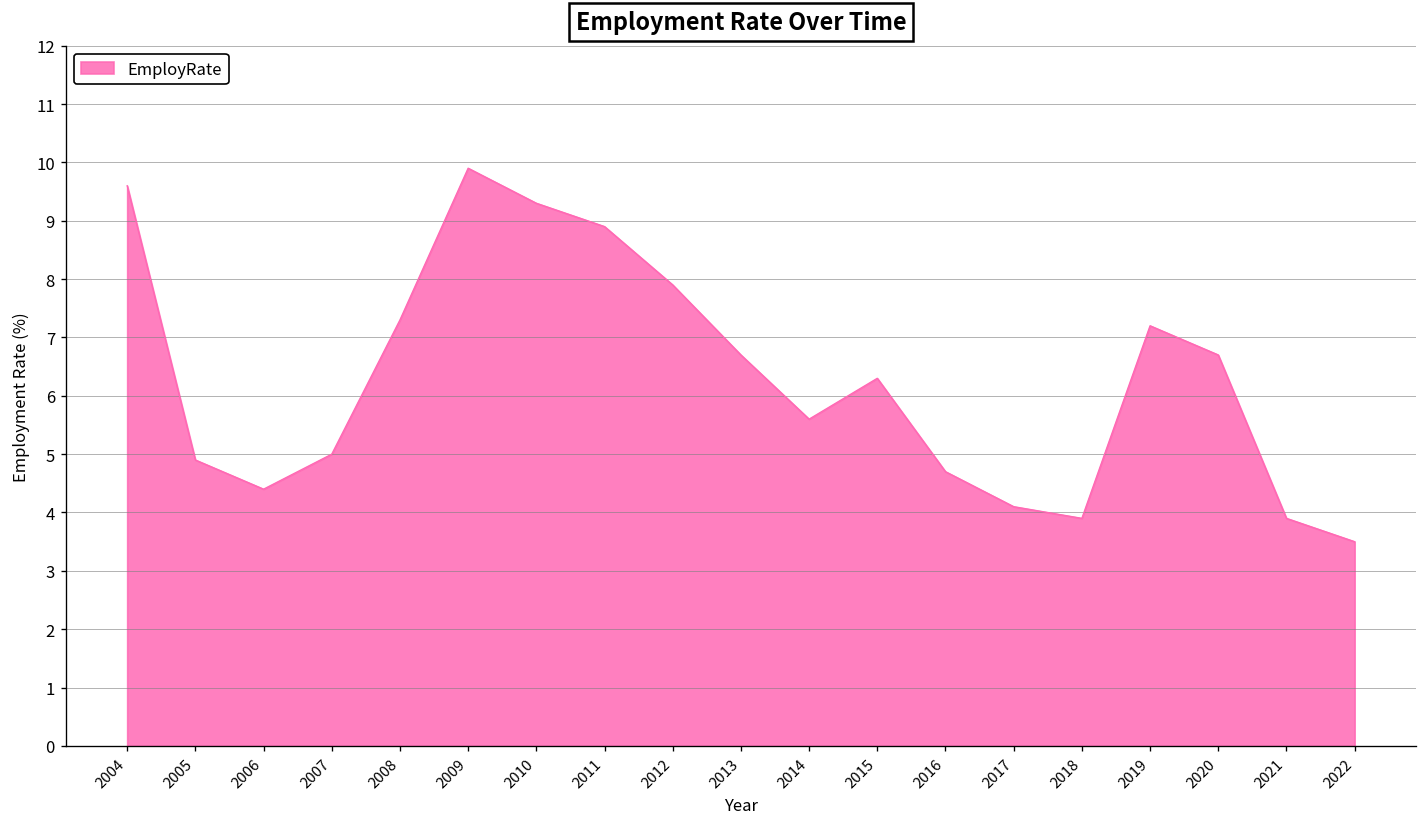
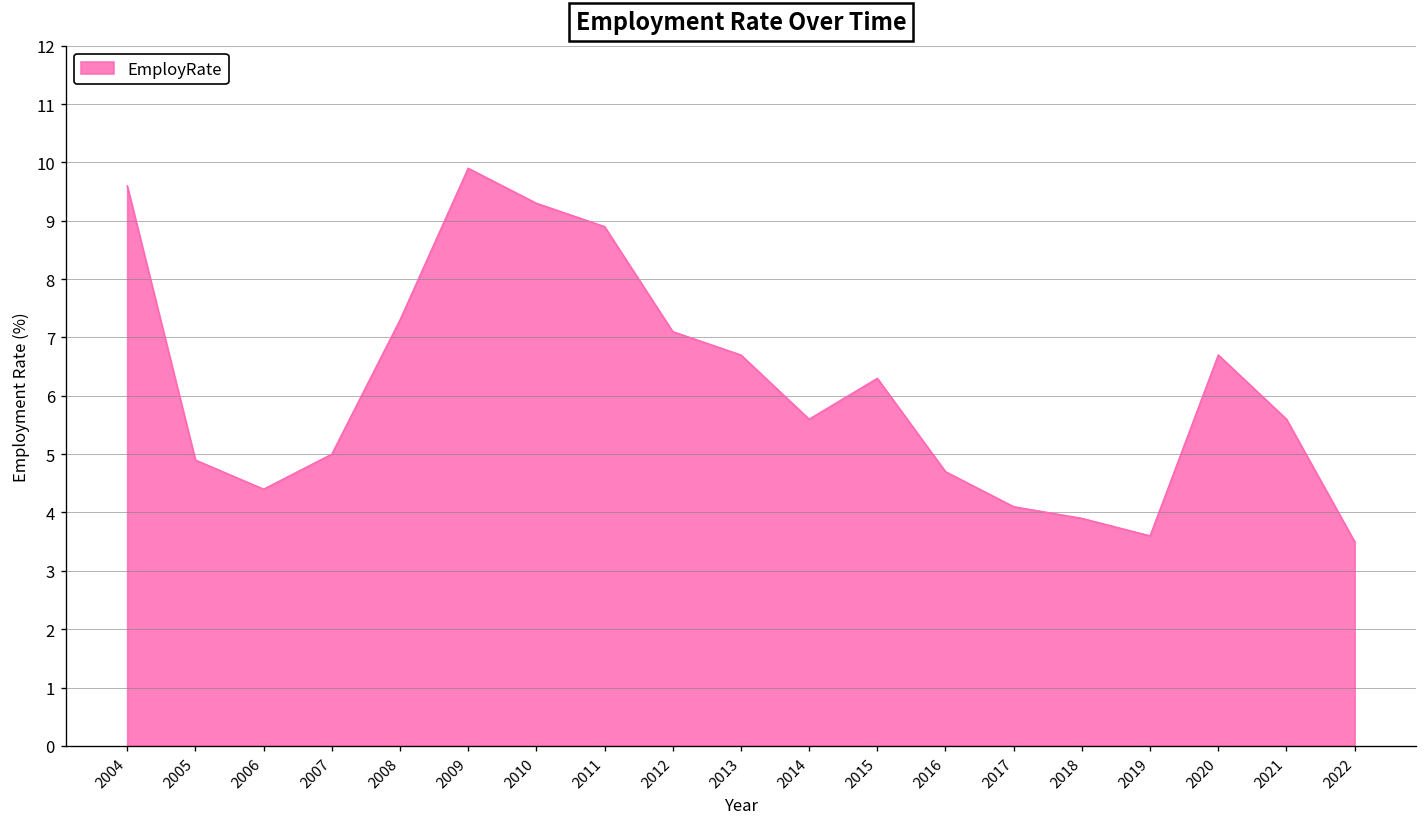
  {
    "2004": 9.6,
    "2005": 4.9,
    "2006": 4.4,
    "2007": 5.0,
    "2008": 7.3,
    "2009": 9.9,
    "2010": 9.3,
    "2011": 8.9,
-   "2012": 7.9,
+   "2012": 7.1,
    "2013": 6.7,
    "2014": 5.6,
    "2015": 6.3,
    "2016": 4.7,
    "2017": 4.1,
    "2018": 3.9,
-   "2019": 7.2,
+   "2019": 3.6,
    "2020": 6.7,
-   "2021": 3.9,
+   "2021": 5.6,
    "2022": 3.5
  }
